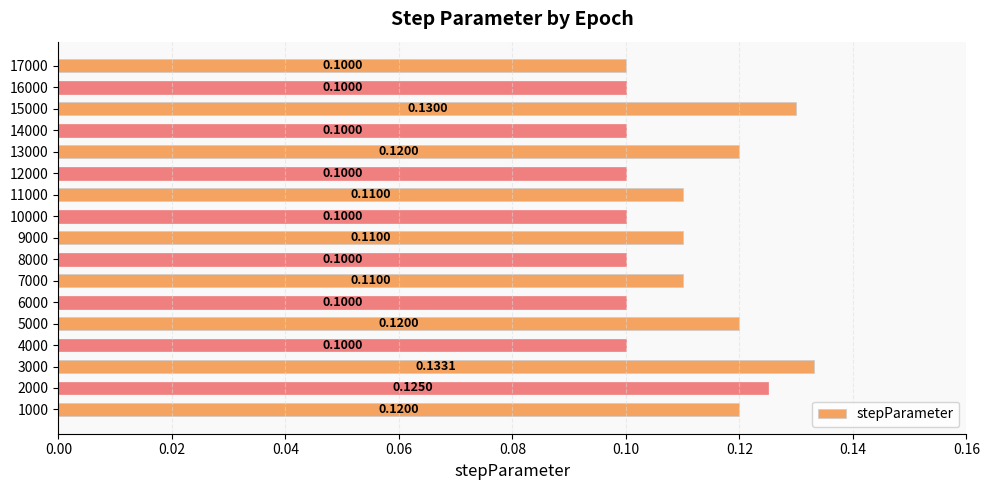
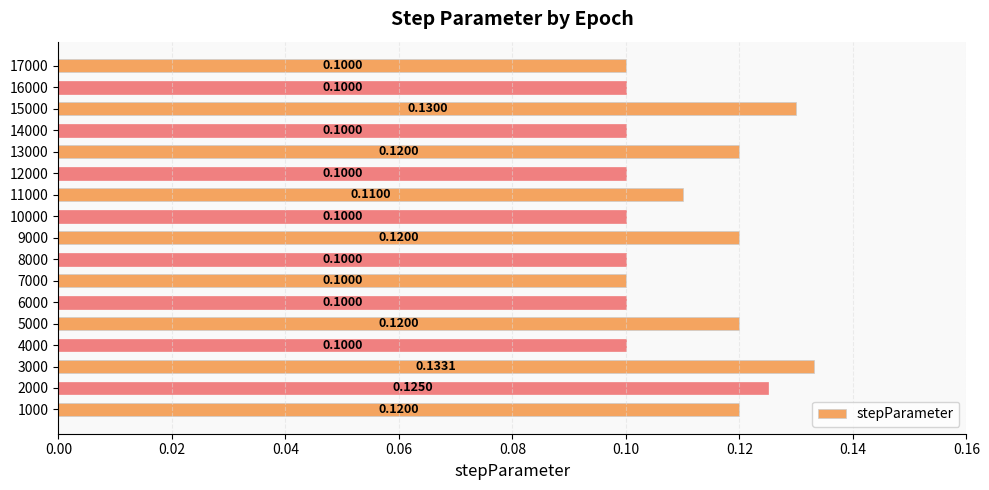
  {
    "17000": 0.1000,
    "16000": 0.1000,
    "15000": 0.1300,
    "14000": 0.1000,
    "13000": 0.1200,
    "12000": 0.1000,
    "11000": 0.1100,
    "10000": 0.1000,
-   "9000": 0.1100,
+   "9000": 0.1200,
    "8000": 0.1000,
-   "7000": 0.1100,
+   "7000": 0.1000,
    "6000": 0.1000,
    "5000": 0.1200,
    "4000": 0.1000,
    "3000": 0.1331,
    "2000": 0.1250,
    "1000": 0.1200
  }
